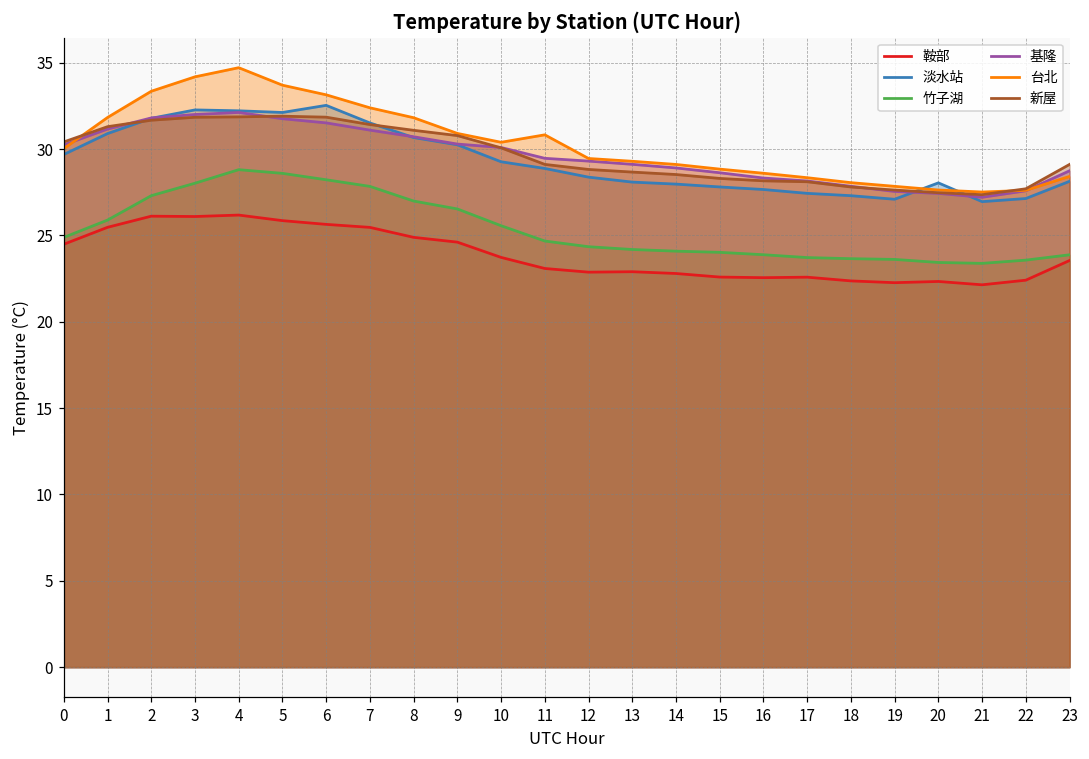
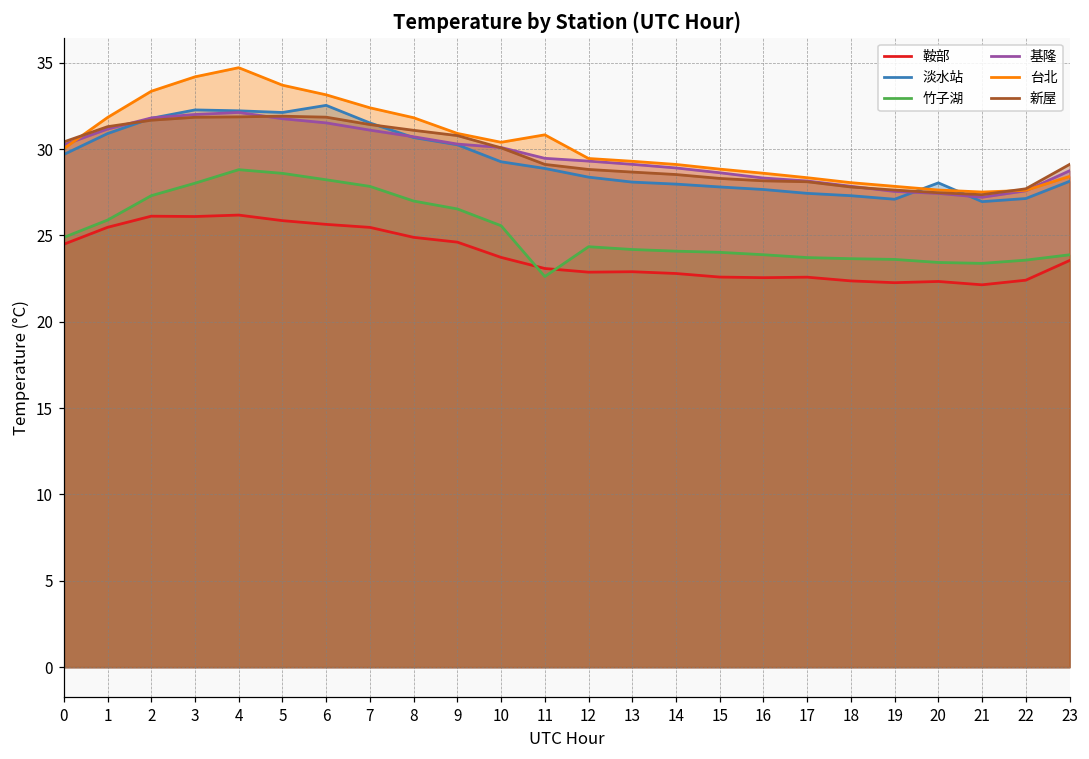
  {
    "鞍部": {
      "0": 24.5,
      "1": 25.5,
      "2": 26.1,
      "3": 26.1,
      "4": 26.2,
      "5": 25.9,
      "6": 25.6,
      "7": 25.5,
      "8": 24.9,
      "9": 24.6,
      "10": 23.7,
      "11": 23.1,
      "12": 22.9,
      "13": 22.9,
      "14": 22.8,
      "15": 22.6,
      "16": 22.6,
      "17": 22.6,
      "18": 22.4,
      "19": 22.3,
      "20": 22.3,
      "21": 22.1,
      "22": 22.4,
      "23": 23.5
    },
    "淡水站": {
      "0": 29.7,
      "1": 30.9,
      "3": 32.3,
      "5": 32.1,
      "6": 32.5,
      "10": 29.3,
      "11": 28.9,
      "12": 28.4,
      "13": 28.1,
      "14": 28.0,
      "15": 27.8,
      "16": 27.7,
      "17": 27.4,
      "18": 27.3,
      "19": 27.1,
      "20": 28.0,
      "21": 27.0,
      "22": 27.1,
      "23": 28.1
    },
    "竹子湖": {
      "0": 24.9,
      "1": 25.9,
      "2": 27.3,
      "3": 28.0,
      "4": 28.8,
      "5": 28.6,
      "6": 28.2,
      "7": 27.8,
      "8": 27.0,
      "9": 26.5,
      "10": 25.6,
-     "11": 24.7,
+     "11": 22.6,
      "12": 24.3,
      "13": 24.2,
      "14": 24.1,
      "15": 24.0,
      "16": 23.9,
      "17": 23.7,
      "18": 23.7,
      "19": 23.6,
      "20": 23.4,
      "21": 23.4,
      "22": 23.6,
      "23": 23.9
    },
    "基隆": {
      "0": 30.2,
      "6": 31.5,
      "7": 31.1,
      "11": 29.5,
      "13": 29.1,
      "14": 28.9,
      "15": 28.6,
      "16": 28.3,
      "23": 28.7
    },
    "台北": {
      "0": 30.0,
      "1": 31.8,
      "2": 33.4,
      "3": 34.2,
      "4": 34.7,
      "5": 33.7,
      "6": 33.1,
      "7": 32.4,
      "8": 31.8,
      "10": 30.4,
      "11": 30.8,
      "13": 29.3,
      "14": 29.1,
      "15": 28.8,
      "16": 28.6,
      "17": 28.3,
      "18": 28.1,
      "19": 27.8,
      "23": 28.4
    },
    "新屋": {
      "0": 30.4,
      "4": 31.9,
      "6": 31.9,
      "8": 31.1,
      "11": 29.1,
      "12": 28.8,
      "13": 28.7,
      "14": 28.5,
      "15": 28.3,
      "16": 28.2,
      "23": 29.1
    }
  }
